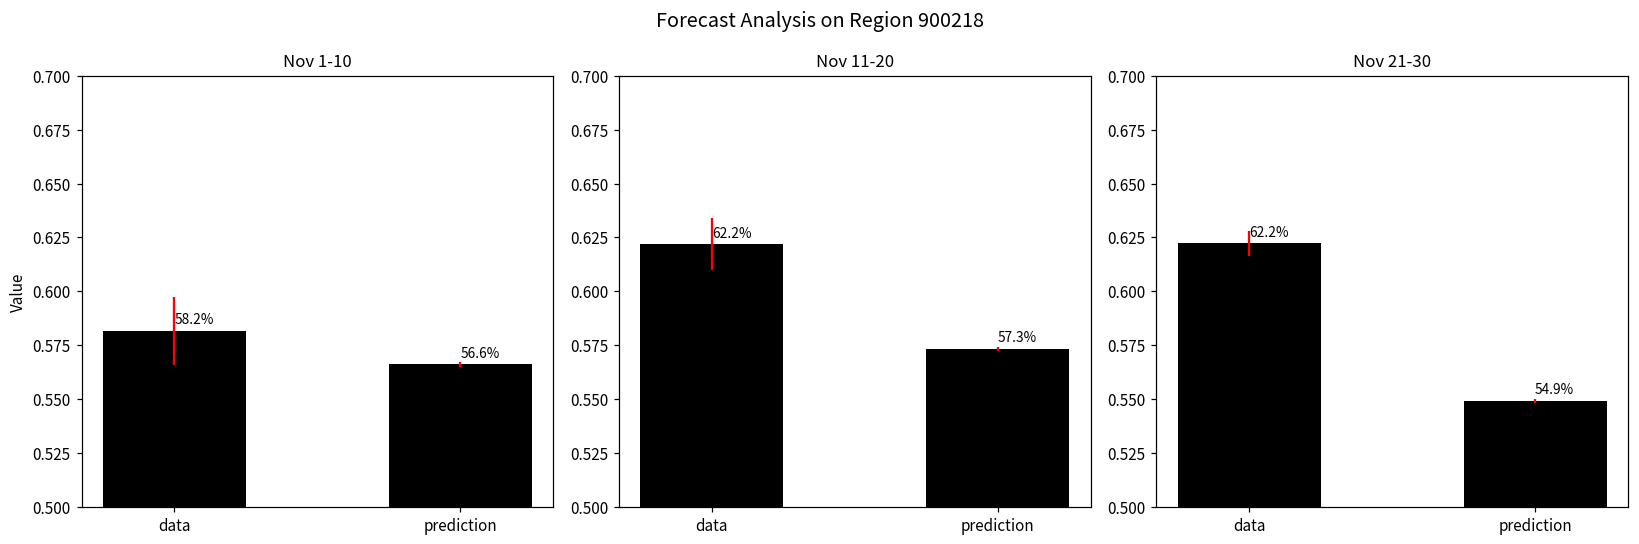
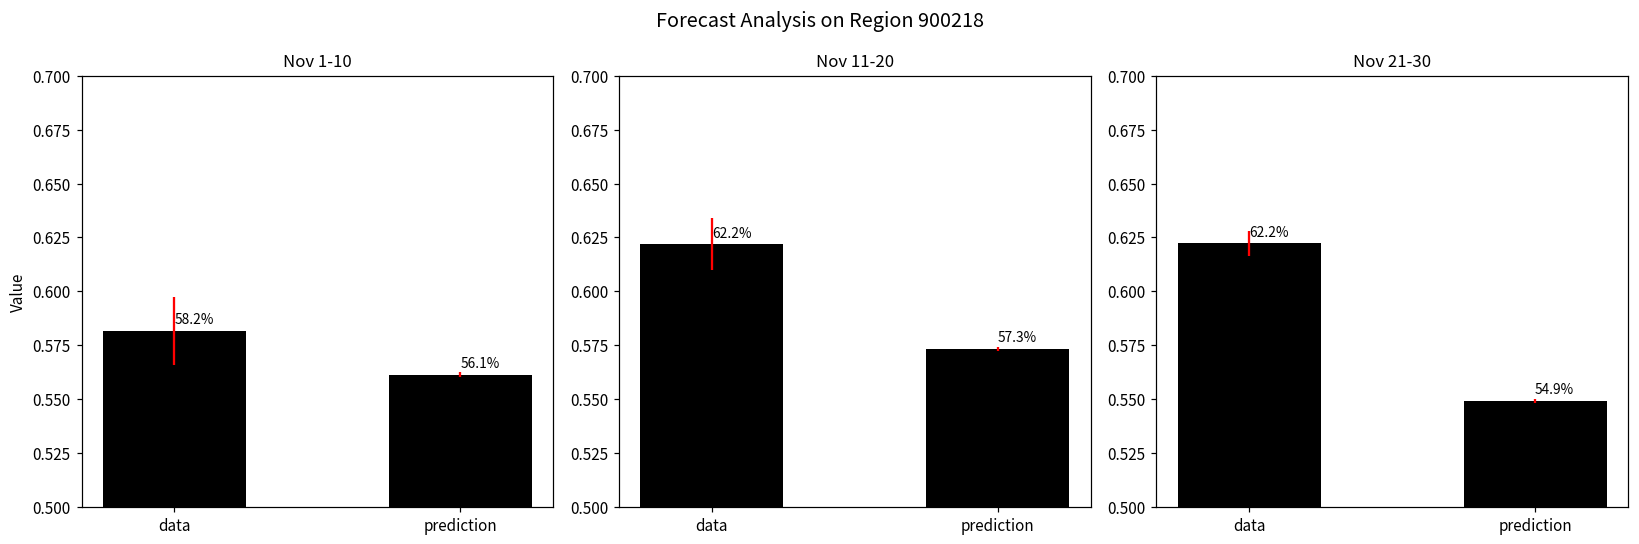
  {
    "Nov 1-10": {
      "data": "58.2%",
-     "prediction": "56.6%"
+     "prediction": "56.1%"
    },
    "Nov 11-20": {
      "data": "62.2%",
      "prediction": "57.3%"
    },
    "Nov 21-30": {
      "data": "62.2%",
      "prediction": "54.9%"
    }
  }
